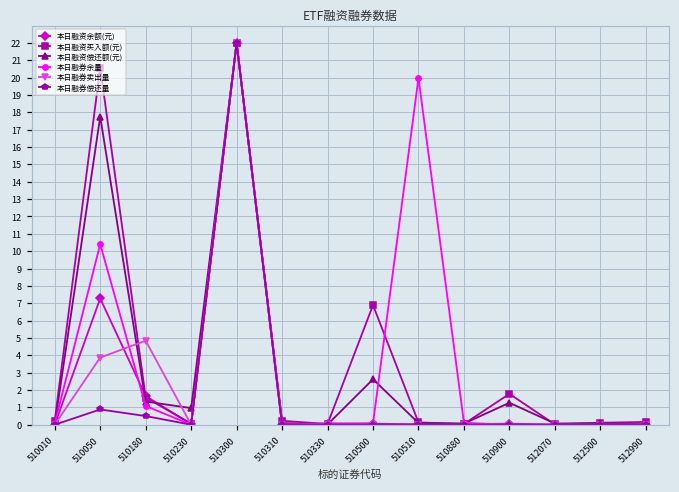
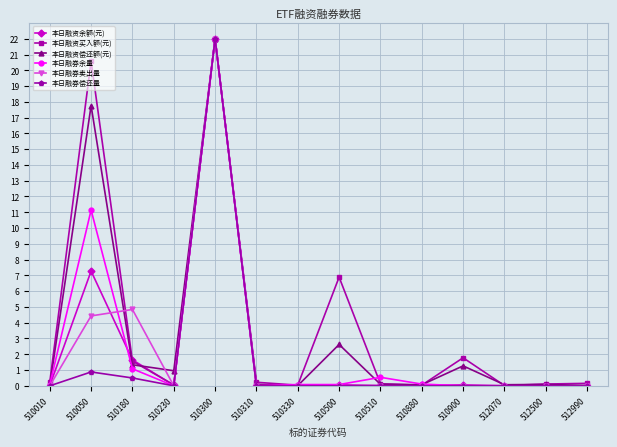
  {
    "本日融券余量": {
-     "510050": 10.4,
+     "510050": 11.1,
      "510180": 1.1,
-     "510510": 20.0
+     "510510": 0.5
    },
    "本日融券卖出量": {
-     "510050": 3.9,
+     "510050": 4.4,
      "510180": 4.8
    }
  }
